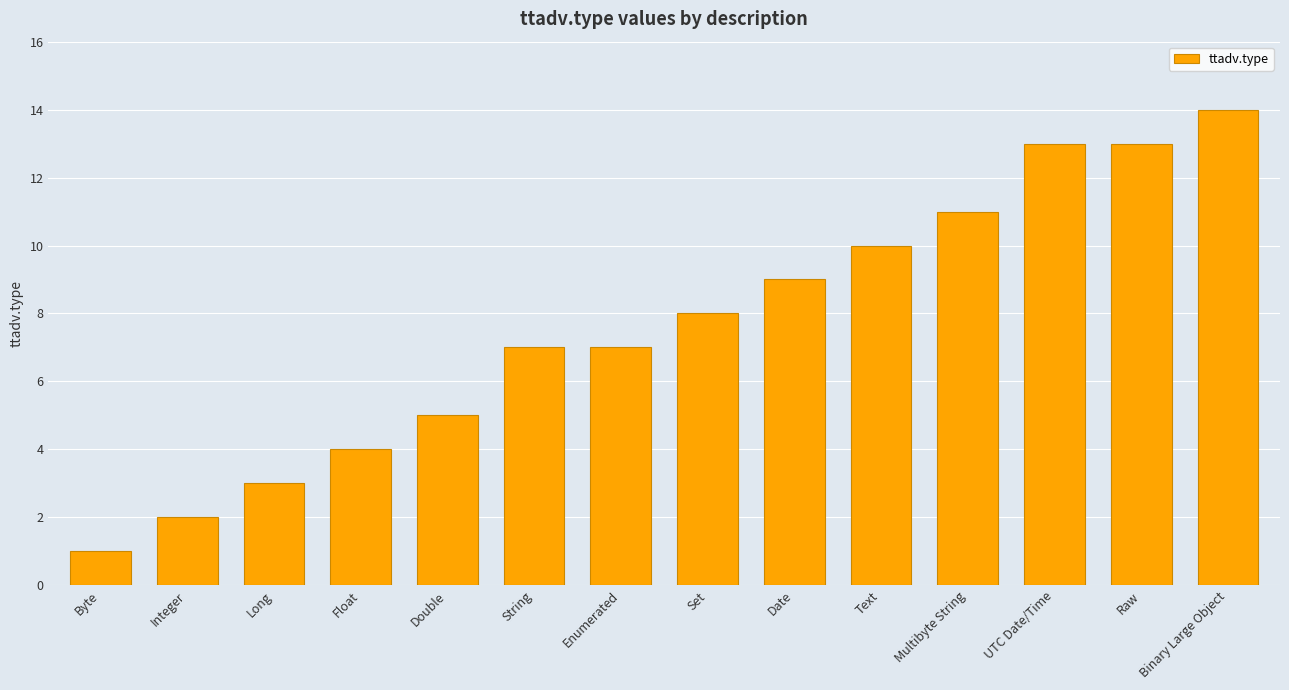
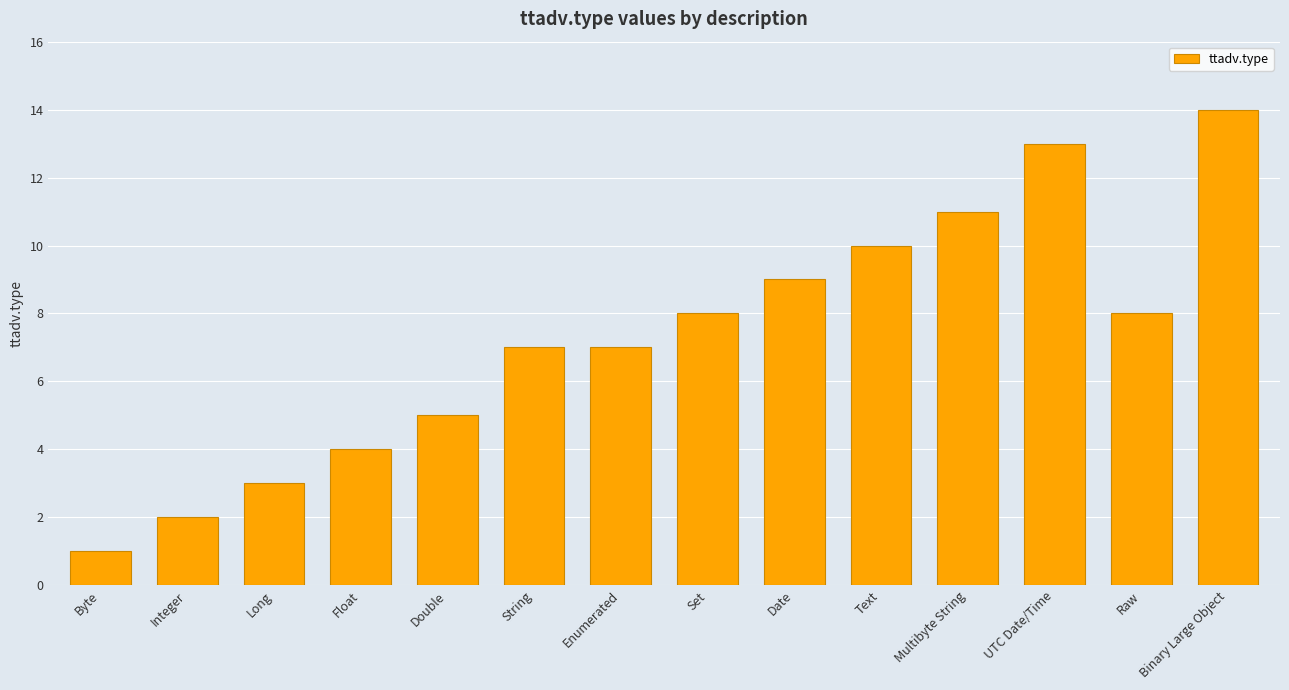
  {
    "Byte": 1,
    "Integer": 2,
    "Long": 3,
    "Float": 4,
    "Double": 5,
    "String": 7,
    "Enumerated": 7,
    "Set": 8,
    "Date": 9,
    "Text": 10,
    "Multibyte String": 11,
    "UTC Date/Time": 13,
-   "Raw": 13,
+   "Raw": 8,
    "Binary Large Object": 14
  }
